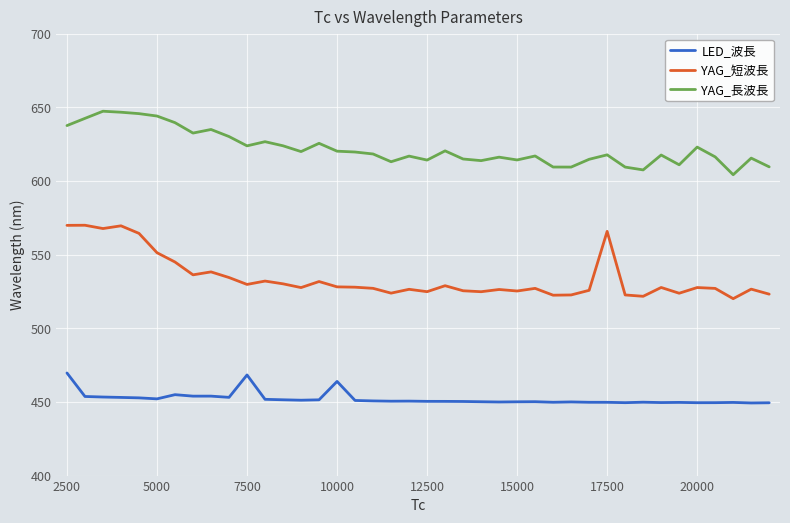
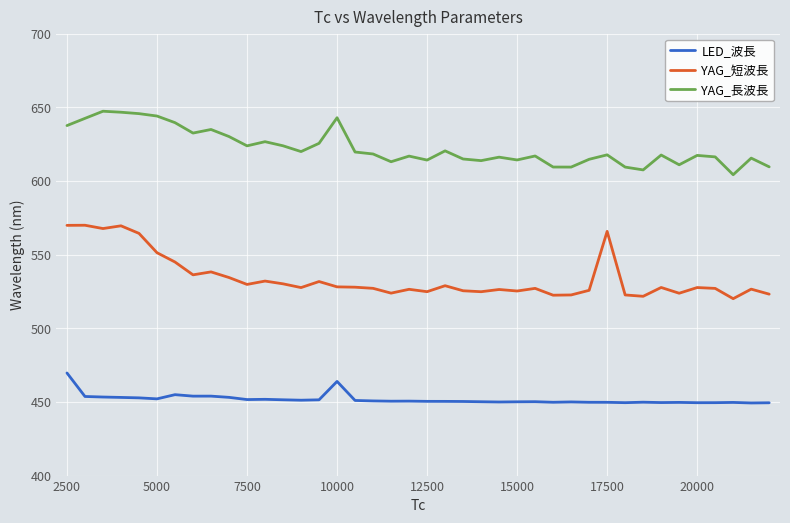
  {
    "LED_波長": {
      "2500": 470,
      "5000": 452,
-     "7500": 468,
+     "7500": 452,
      "10000": 464,
      "12500": 450,
      "15000": 450,
      "17500": 450,
      "20000": 449
    },
    "YAG_短波長": {
      "2500": 570,
      "5000": 551,
      "7500": 530,
      "10000": 528,
      "12500": 525,
      "15000": 525,
      "17500": 566,
      "20000": 528
    },
    "YAG_長波長": {
      "2500": 638,
      "5000": 644,
      "7500": 624,
-     "10000": 620,
+     "10000": 643,
      "12500": 614,
      "15000": 614,
      "17500": 618,
-     "20000": 623
+     "20000": 617
    }
  }
